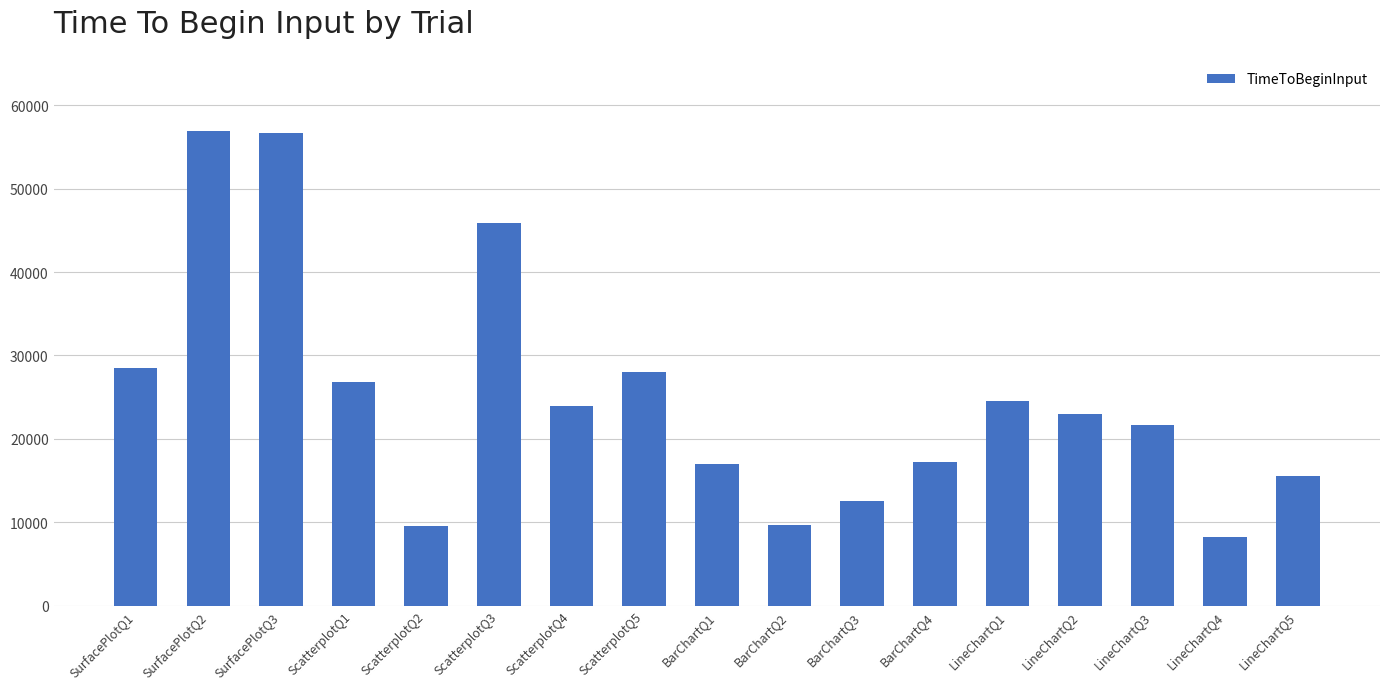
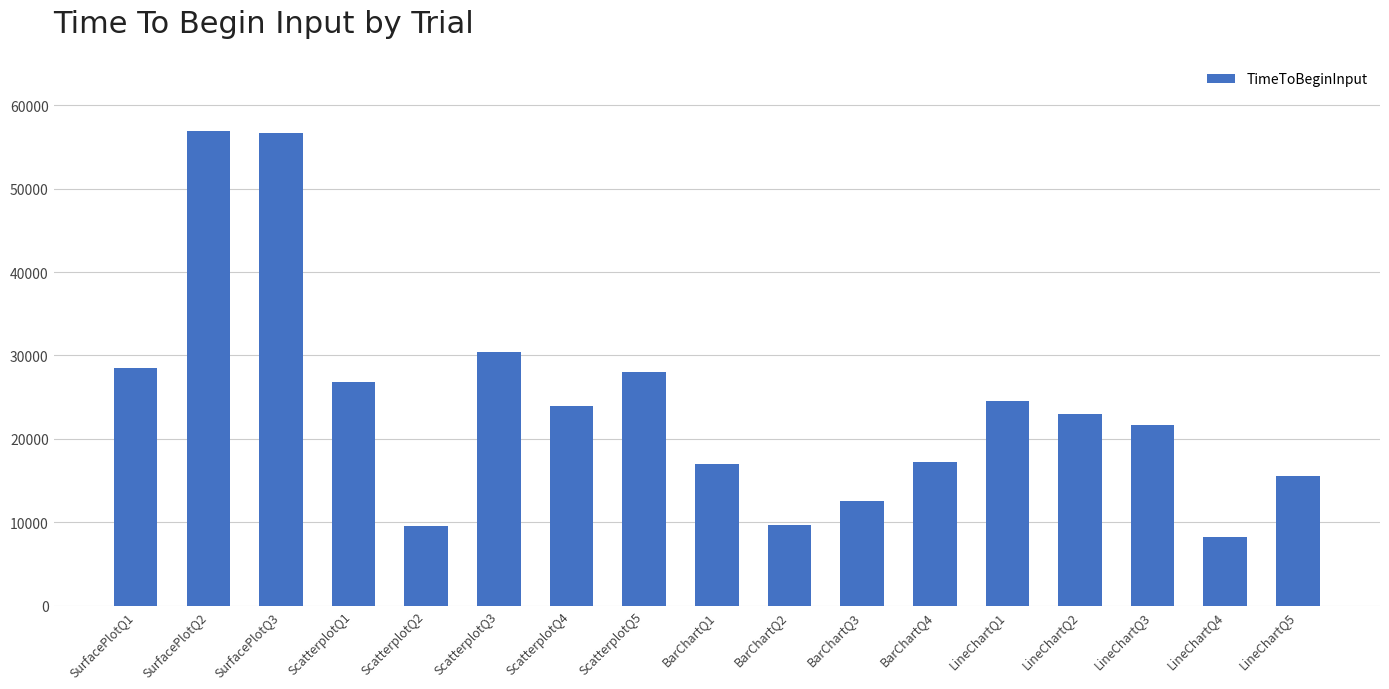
  {
    "SurfacePlotQ1": 28000,
    "SurfacePlotQ2": 57000,
    "SurfacePlotQ3": 57000,
    "ScatterplotQ1": 27000,
    "ScatterplotQ2": 9000,
-   "ScatterplotQ3": 46000,
+   "ScatterplotQ3": 30000,
    "ScatterplotQ4": 24000,
    "ScatterplotQ5": 28000,
    "BarChartQ1": 17000,
    "BarChartQ2": 10000,
    "BarChartQ3": 13000,
    "BarChartQ4": 17000,
    "LineChartQ1": 24000,
    "LineChartQ2": 23000,
    "LineChartQ3": 22000,
    "LineChartQ4": 8000,
    "LineChartQ5": 16000
  }
